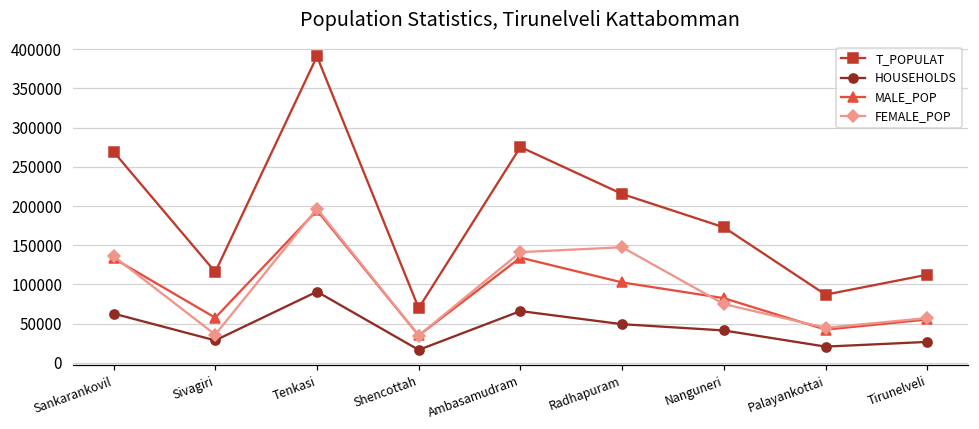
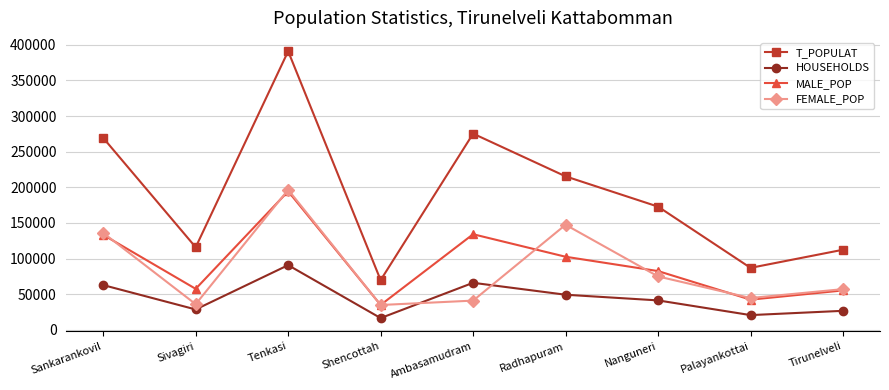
  {
    "FEMALE_POP": {
      "Sivagiri": 40000,
-     "Ambasamudram": 140000,
+     "Ambasamudram": 40000,
      "Radhapuram": 150000,
      "Nanguneri": 70000
    }
  }
